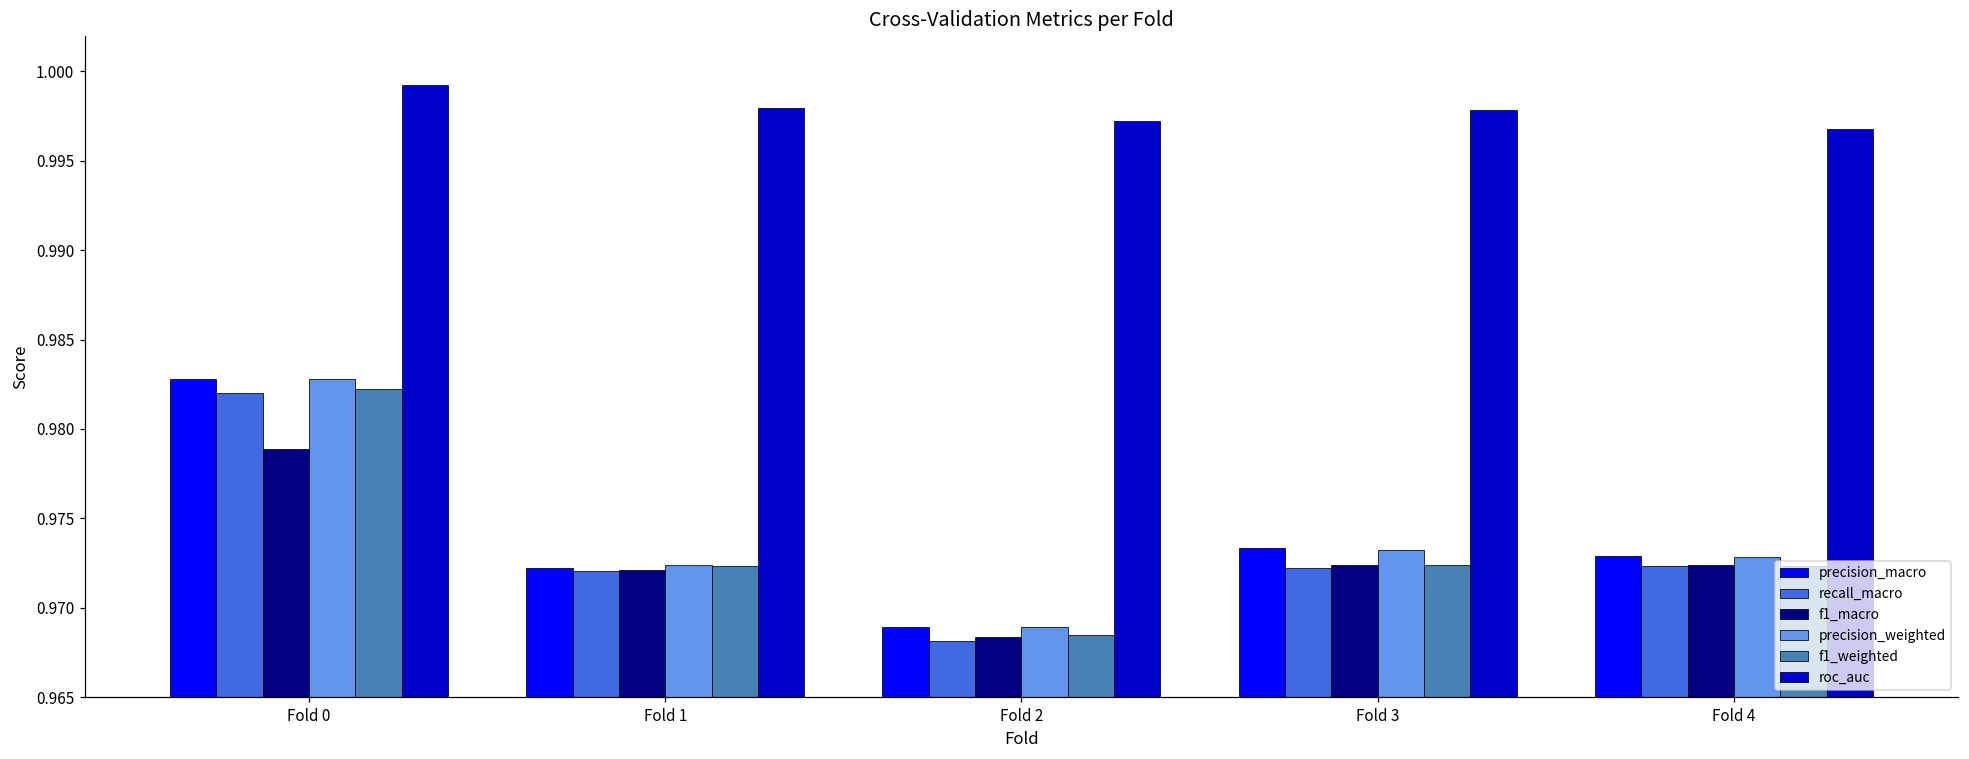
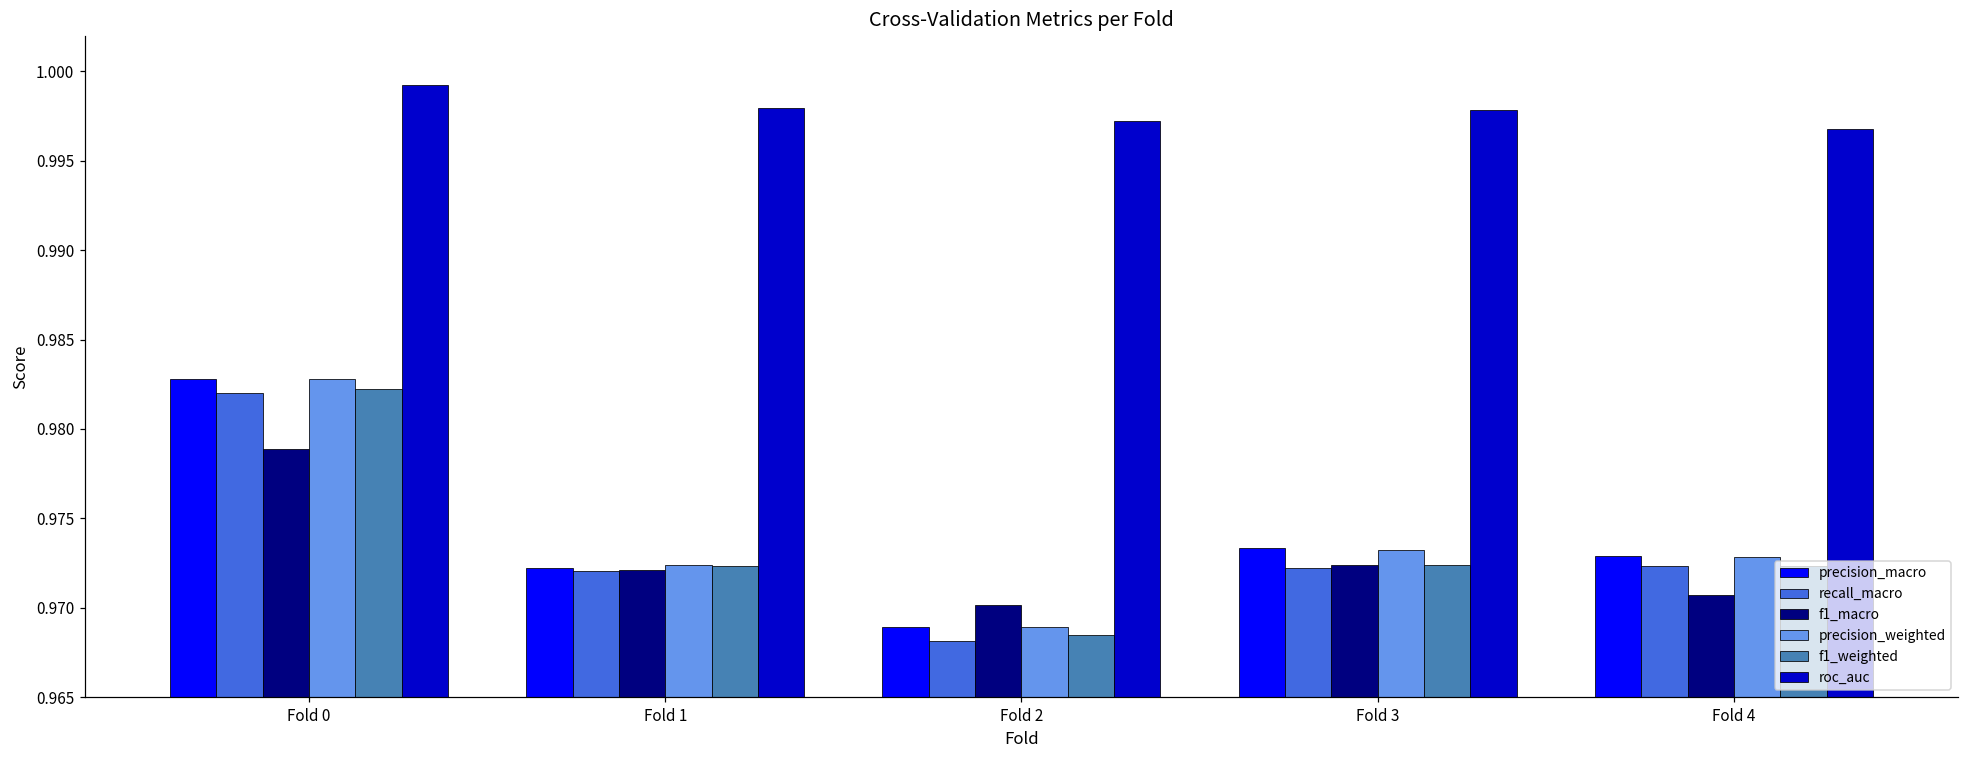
  {
    "f1_macro": {
      "Fold 0": 0.9789,
      "Fold 1": 0.9721,
-     "Fold 2": 0.9684,
+     "Fold 2": 0.9701,
      "Fold 3": 0.9724,
-     "Fold 4": 0.9724
+     "Fold 4": 0.9707
    }
  }
